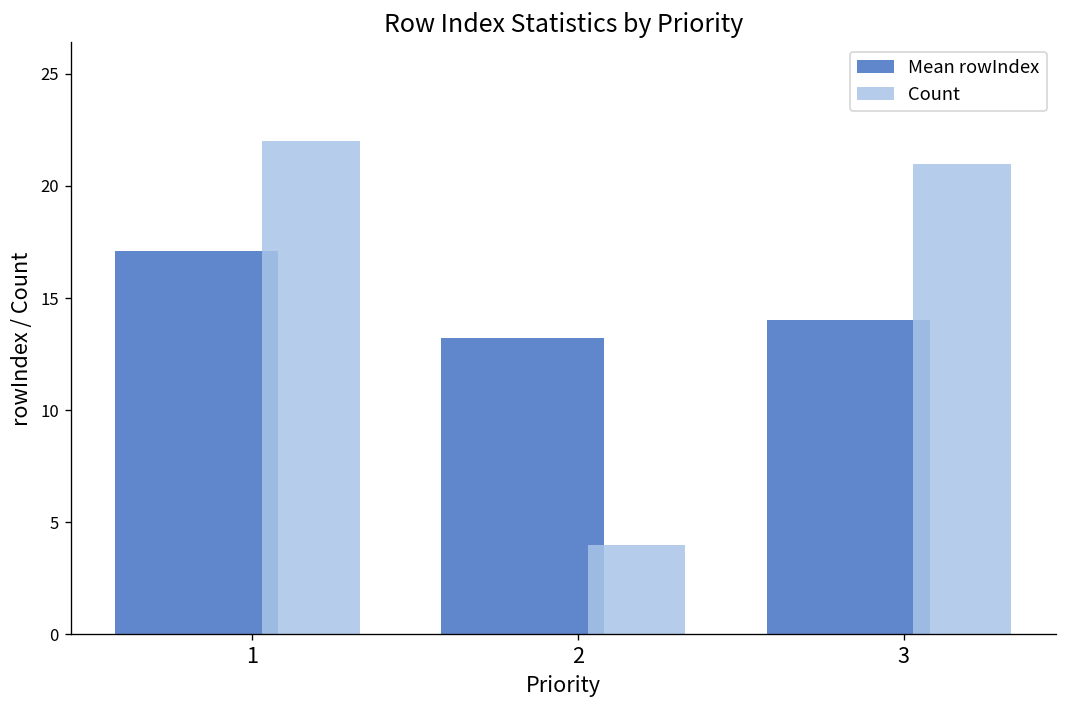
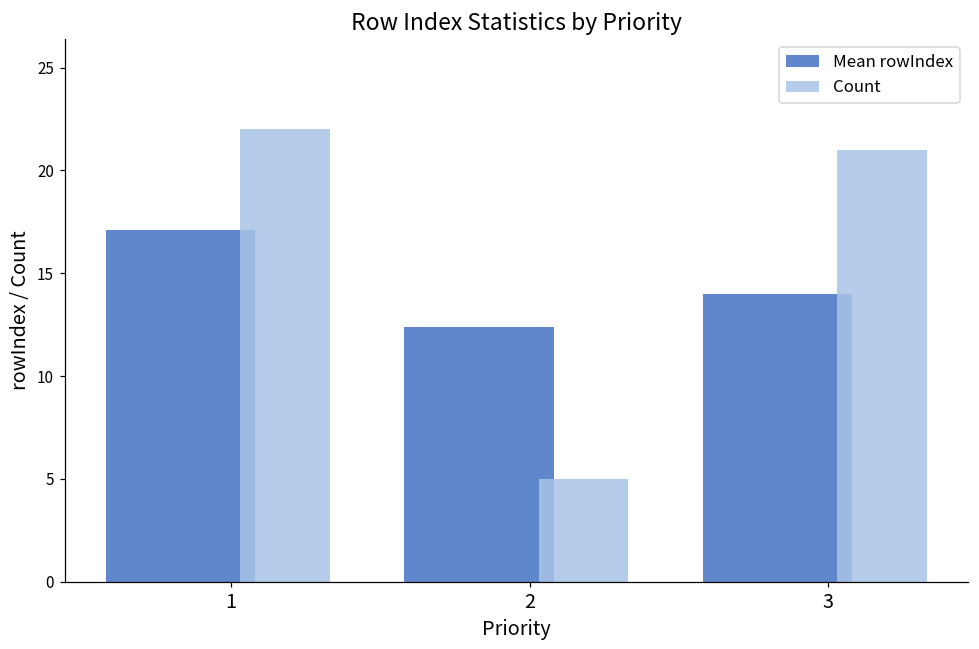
  {
    "Mean rowIndex": {
      "1": 17.1,
-     "2": 13.2,
+     "2": 12.4,
      "3": 14.0
    },
    "Count": {
      "1": 22,
-     "2": 4,
+     "2": 5,
      "3": 21
    }
  }
